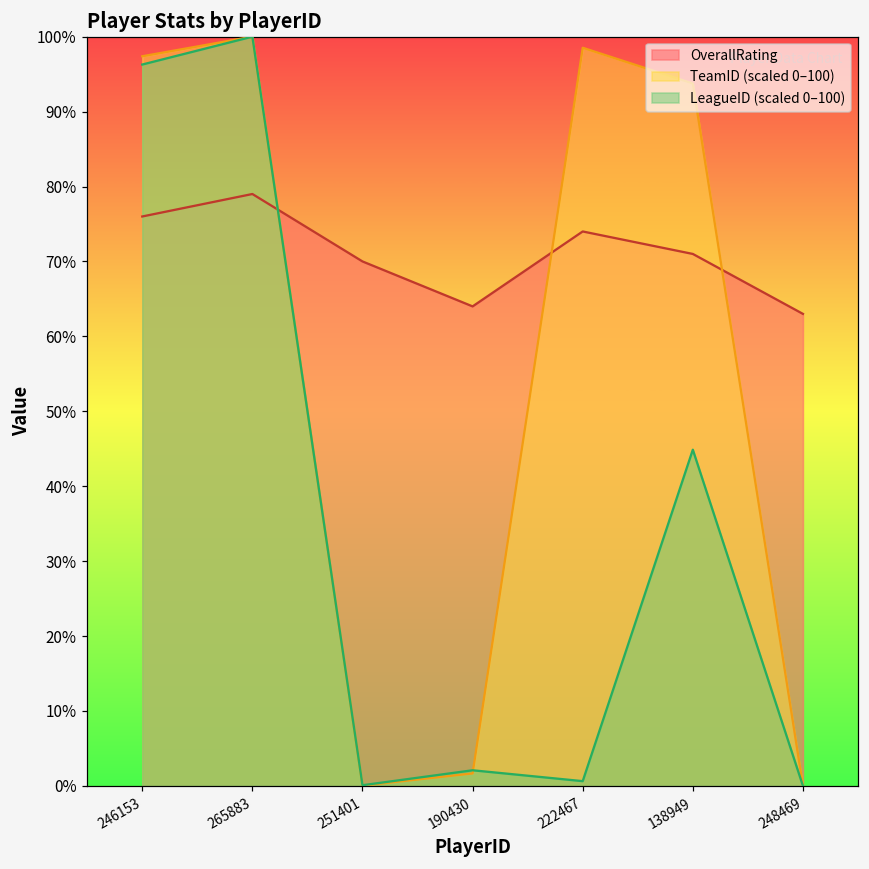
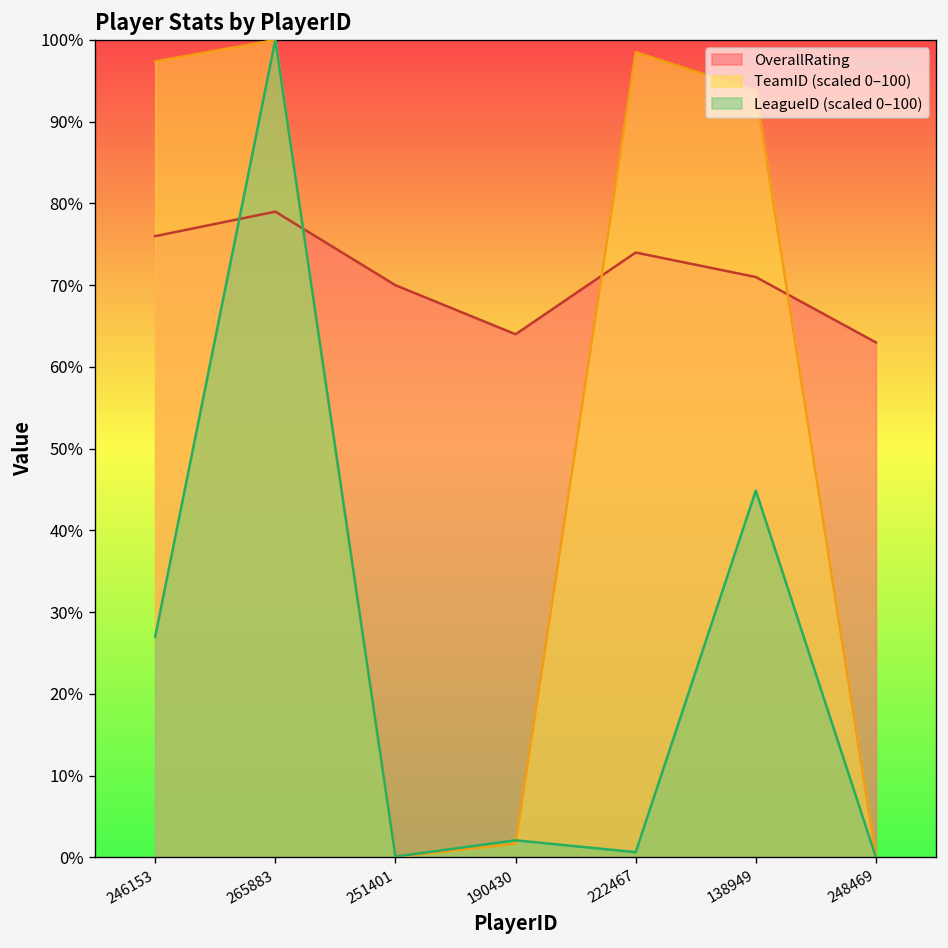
  {
    "OverallRating": {
      "246153": "76%",
      "265883": "79%",
      "251401": "70%",
      "190430": "64%",
      "222467": "74%",
      "138949": "71%",
      "248469": "63%"
    },
    "TeamID (scaled 0–100)": {
      "246153": "97%",
      "190430": "2%",
      "222467": "99%"
    },
    "LeagueID (scaled 0–100)": {
-     "246153": "96%",
+     "246153": "27%",
      "190430": "2%",
      "222467": "1%",
      "138949": "45%"
    }
  }
